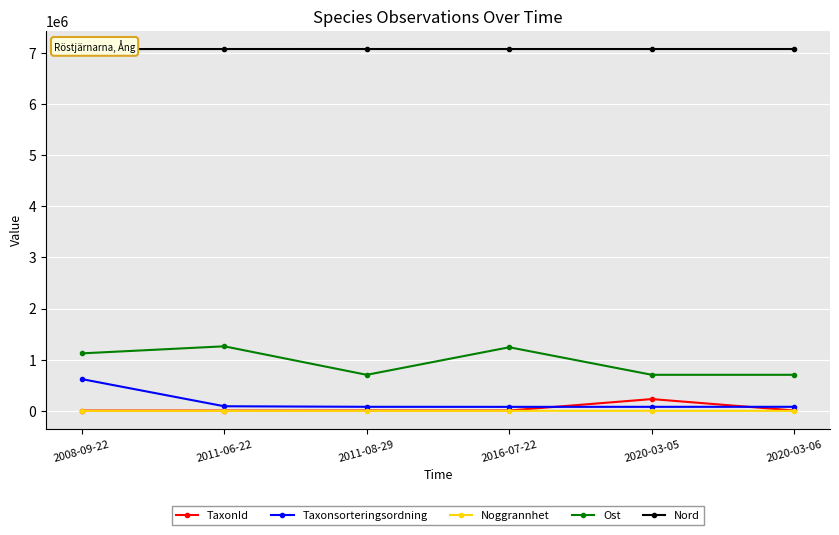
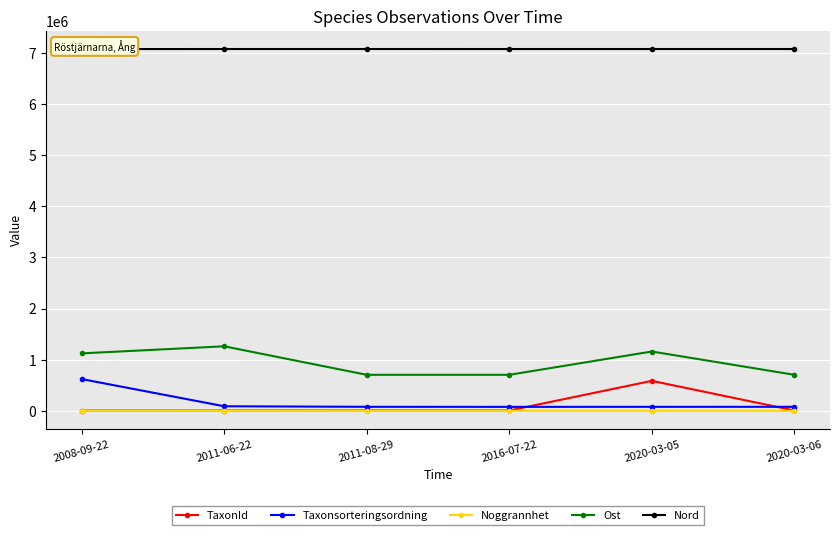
  {
    "TaxonId": {
-     "2020-03-05": 200000
+     "2020-03-05": 600000
    },
    "Taxonsorteringsordning": {
      "2008-09-22": 600000,
      "2011-06-22": 100000,
      "2011-08-29": 100000,
      "2016-07-22": 100000,
      "2020-03-05": 100000,
      "2020-03-06": 100000
    },
    "Noggrannhet": {
      "2020-03-05": 0
    },
    "Ost": {
      "2008-09-22": 1100000,
      "2011-06-22": 1300000,
      "2011-08-29": 700000,
-     "2016-07-22": 1200000,
-     "2020-03-05": 700000,
+     "2016-07-22": 700000,
+     "2020-03-05": 1200000,
      "2020-03-06": 700000
    },
    "Nord": {
      "2011-06-22": 7100000,
      "2011-08-29": 7100000,
      "2016-07-22": 7100000,
      "2020-03-05": 7100000,
      "2020-03-06": 7100000
    }
  }
